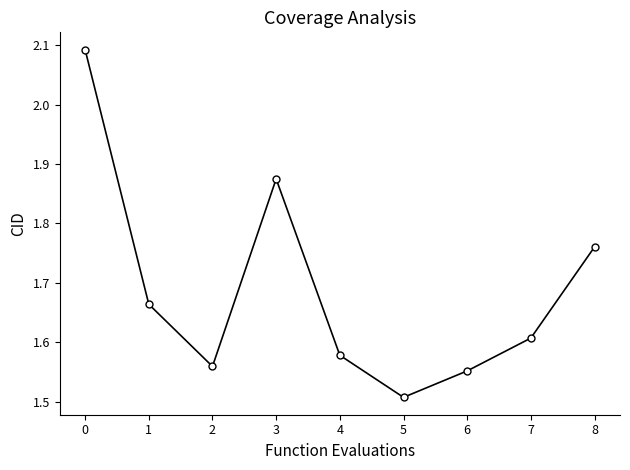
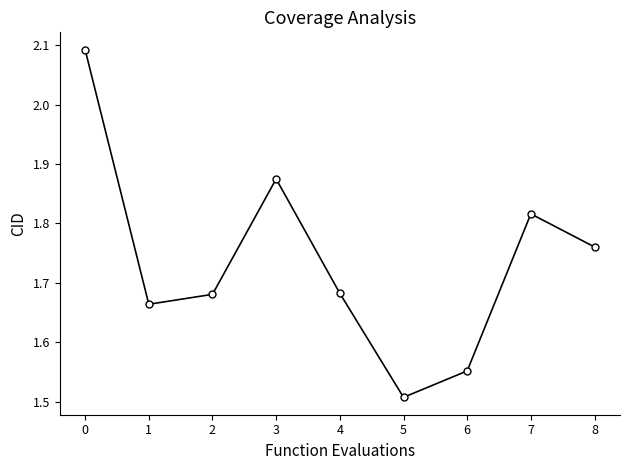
  {
    "0": 2.09,
    "1": 1.66,
-   "2": 1.56,
+   "2": 1.68,
    "3": 1.87,
-   "4": 1.58,
+   "4": 1.68,
    "5": 1.51,
    "6": 1.55,
-   "7": 1.61,
+   "7": 1.82,
    "8": 1.76
  }
